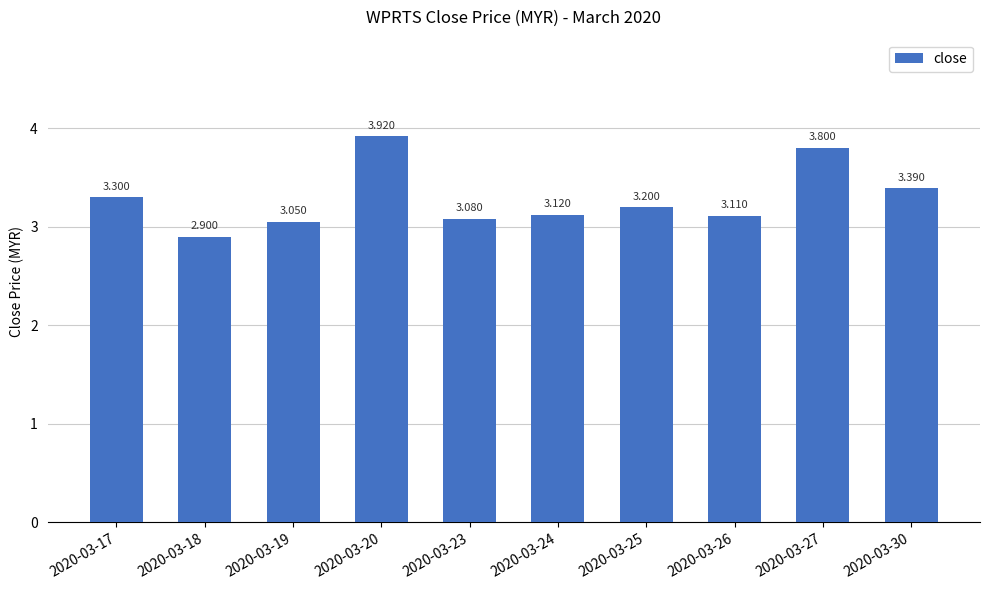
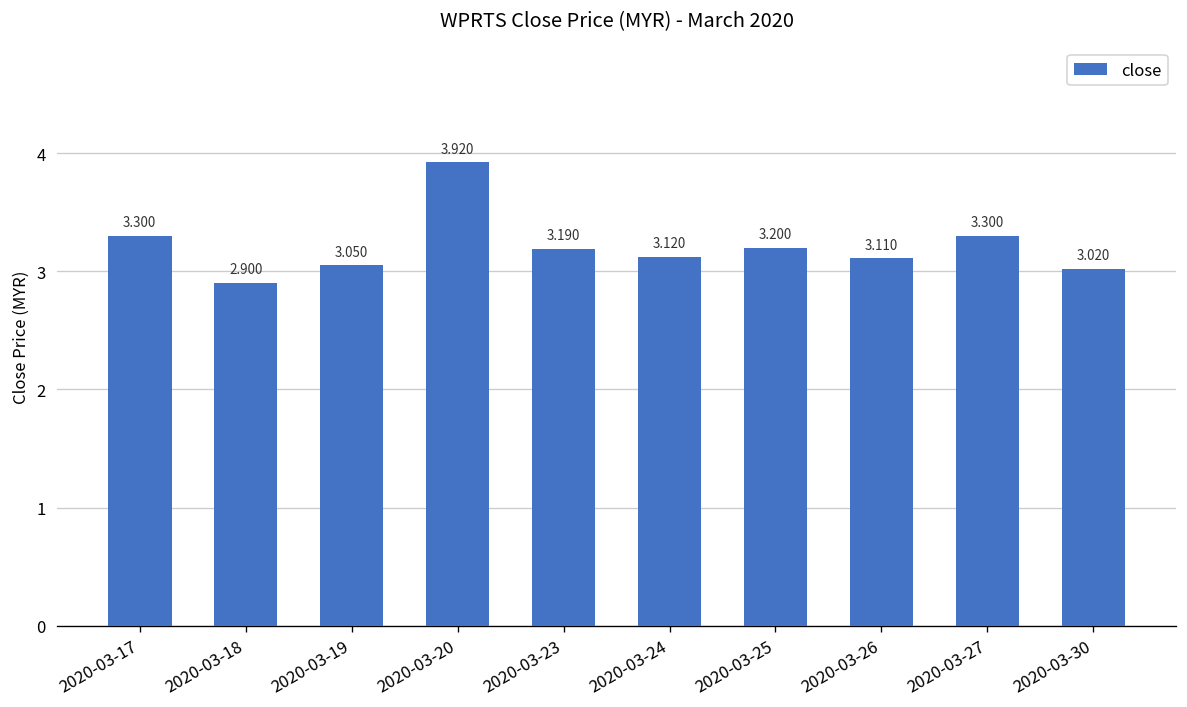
  {
    "2020-03-17": 3.300,
    "2020-03-18": 2.900,
    "2020-03-19": 3.050,
    "2020-03-20": 3.920,
-   "2020-03-23": 3.080,
+   "2020-03-23": 3.190,
    "2020-03-24": 3.120,
    "2020-03-25": 3.200,
    "2020-03-26": 3.110,
-   "2020-03-27": 3.800,
-   "2020-03-30": 3.390
+   "2020-03-27": 3.300,
+   "2020-03-30": 3.020
  }
